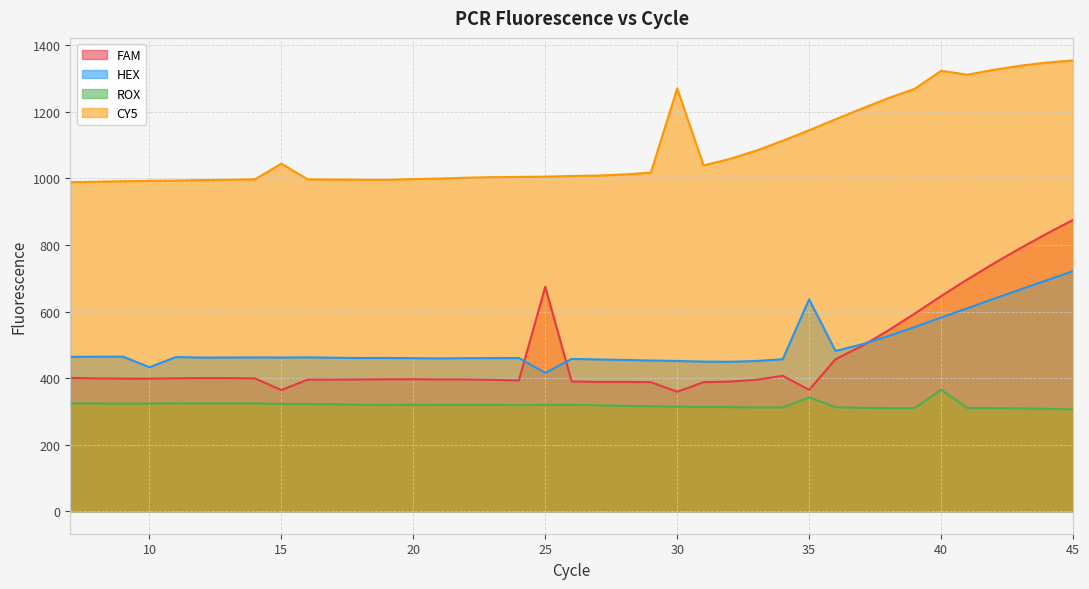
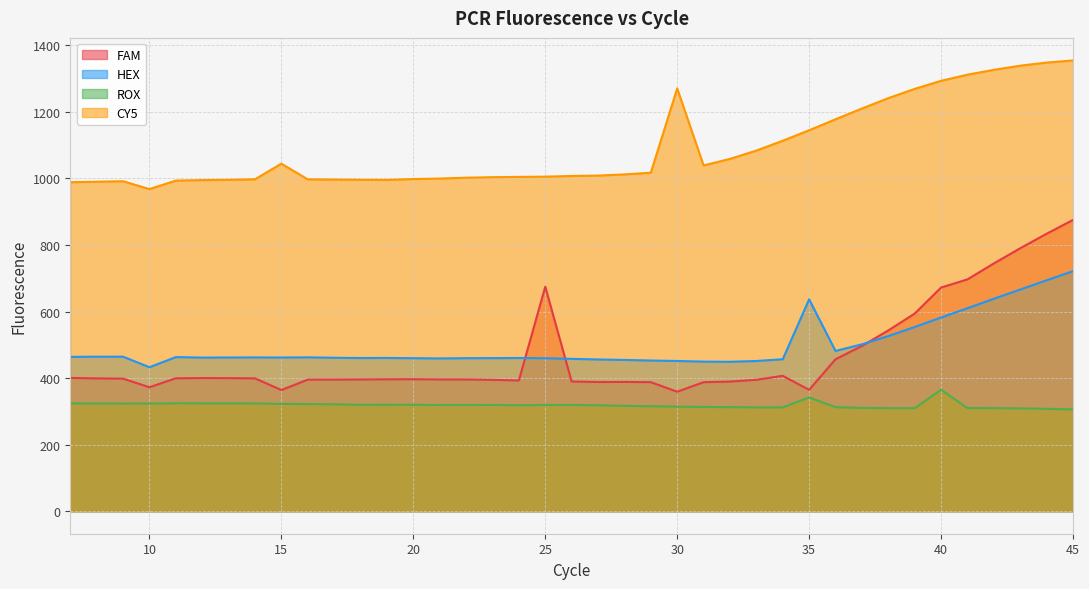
  {
    "FAM": {
-     "10": 400,
+     "10": 370,
      "15": 360,
      "20": 400,
      "25": 670,
      "30": 360,
      "35": 360,
-     "40": 650,
+     "40": 670,
      "45": 880
    },
    "HEX": {
      "10": 430,
      "15": 460,
      "20": 460,
-     "25": 420,
+     "25": 460,
      "30": 450,
      "35": 640,
      "40": 580,
      "45": 720
    },
    "ROX": {
      "10": 320,
      "15": 320,
      "20": 320,
      "25": 320,
      "30": 310,
      "35": 340,
      "40": 360,
      "45": 310
    },
    "CY5": {
-     "10": 990,
+     "10": 970,
      "15": 1040,
      "20": 1000,
      "25": 1010,
      "30": 1270,
      "35": 1150,
-     "40": 1320,
+     "40": 1290,
      "45": 1350
    }
  }
